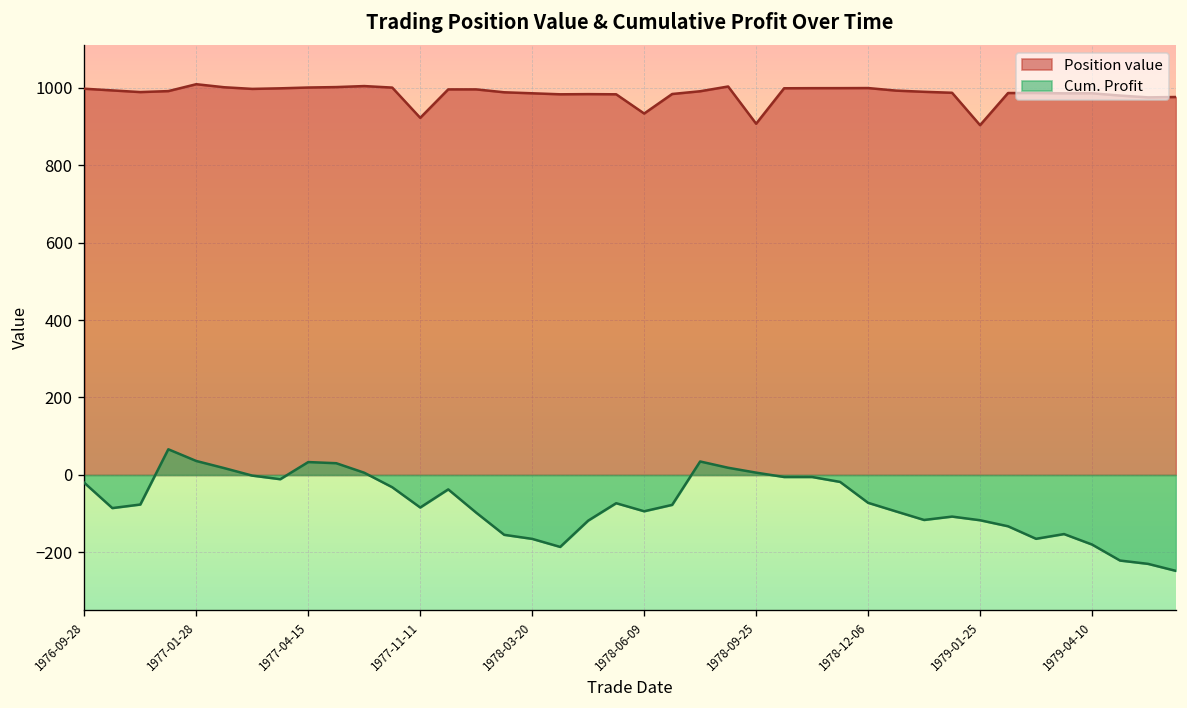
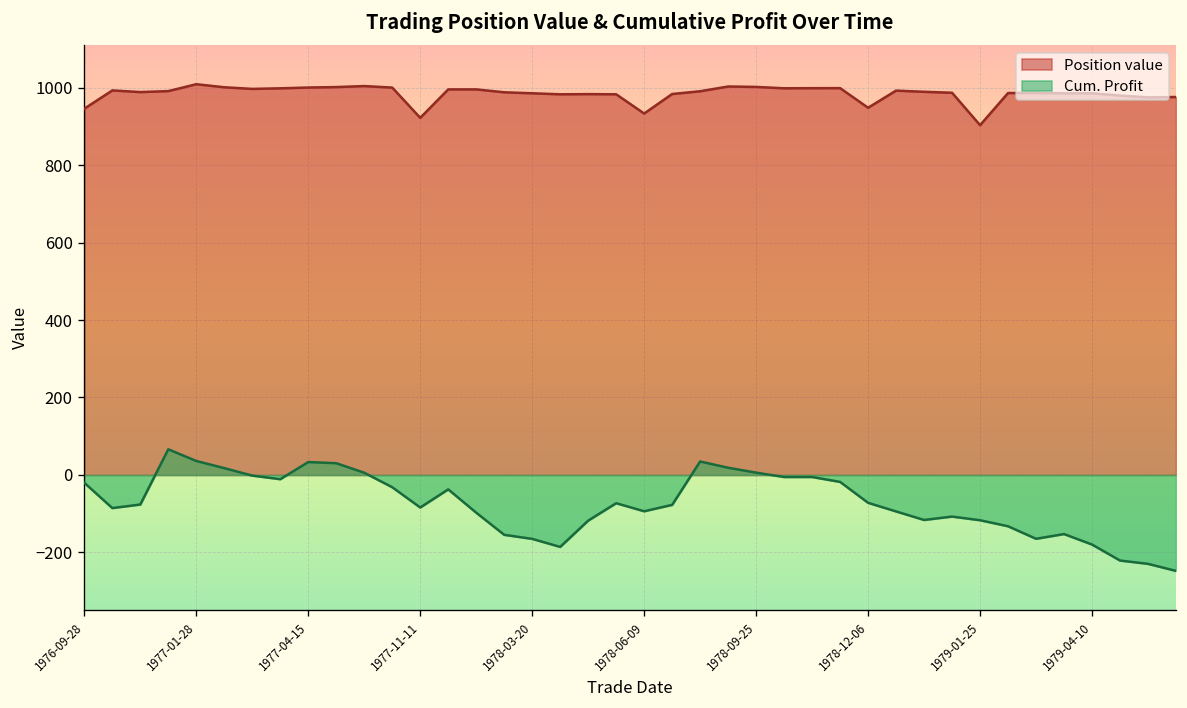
  {
    "Position value": {
-     "1976-09-28": 1000,
+     "1976-09-28": 950,
      "1977-01-28": 1010,
      "1977-04-15": 1000,
      "1977-11-11": 920,
      "1978-03-20": 990,
      "1978-06-09": 930,
-     "1978-09-25": 910,
-     "1978-12-06": 1000,
+     "1978-09-25": 1000,
+     "1978-12-06": 950,
      "1979-01-25": 900
    }
  }
